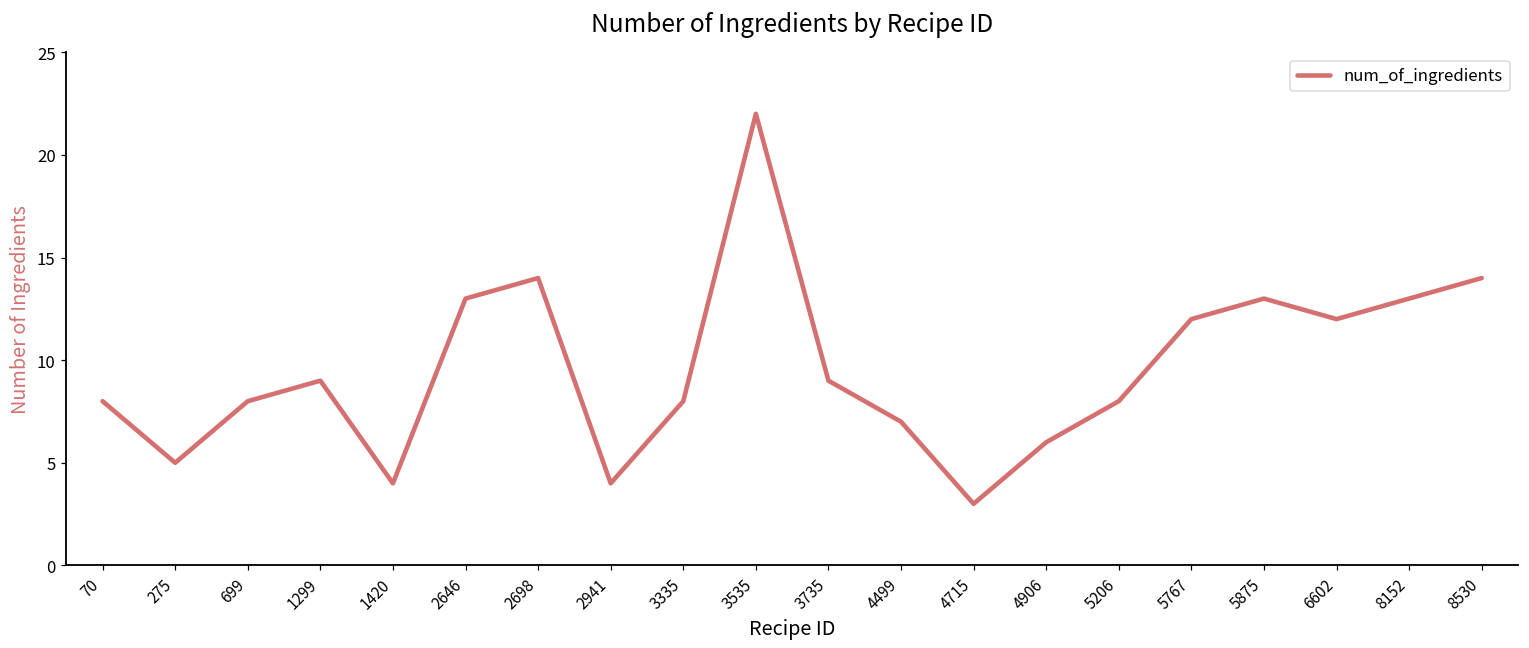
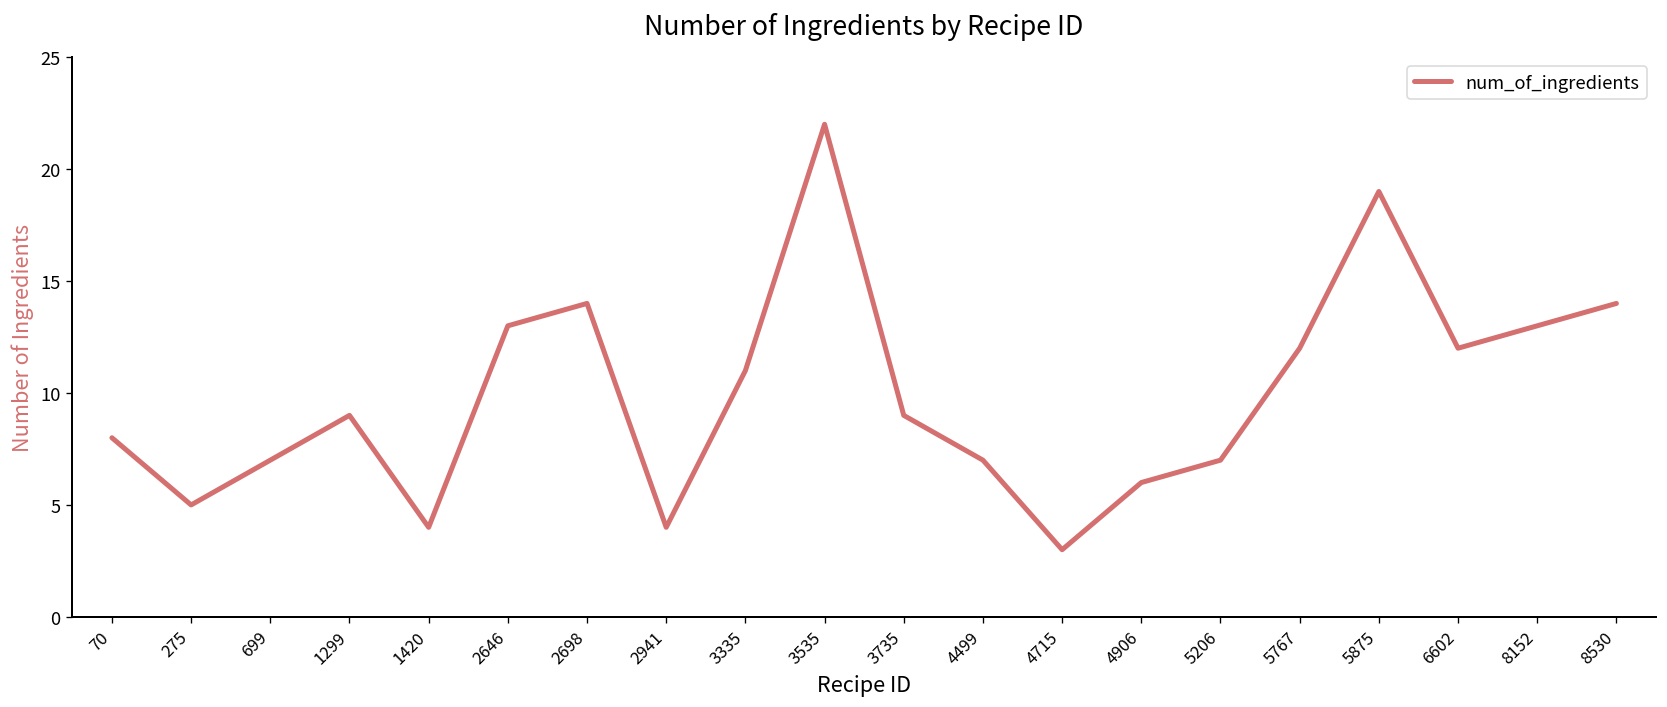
  {
    "70": 8,
    "275": 5,
-   "699": 8,
+   "699": 7,
    "1299": 9,
    "1420": 4,
    "2646": 13,
    "2698": 14,
    "2941": 4,
-   "3335": 8,
+   "3335": 11,
    "3535": 22,
    "3735": 9,
    "4499": 7,
    "4715": 3,
    "4906": 6,
-   "5206": 8,
+   "5206": 7,
    "5767": 12,
-   "5875": 13,
+   "5875": 19,
    "6602": 12,
    "8152": 13,
    "8530": 14
  }
